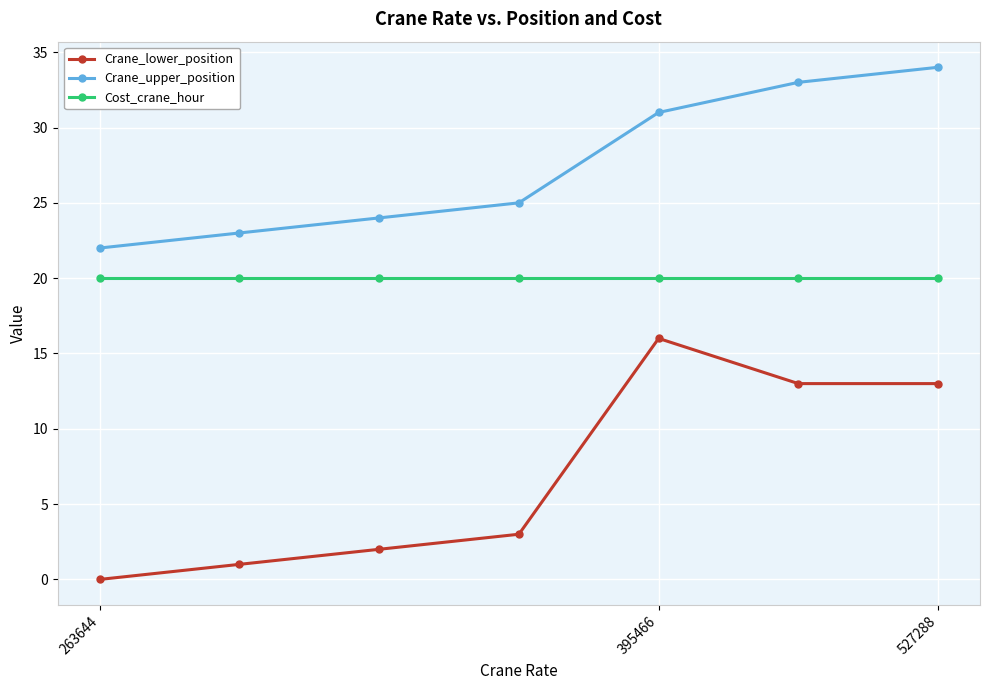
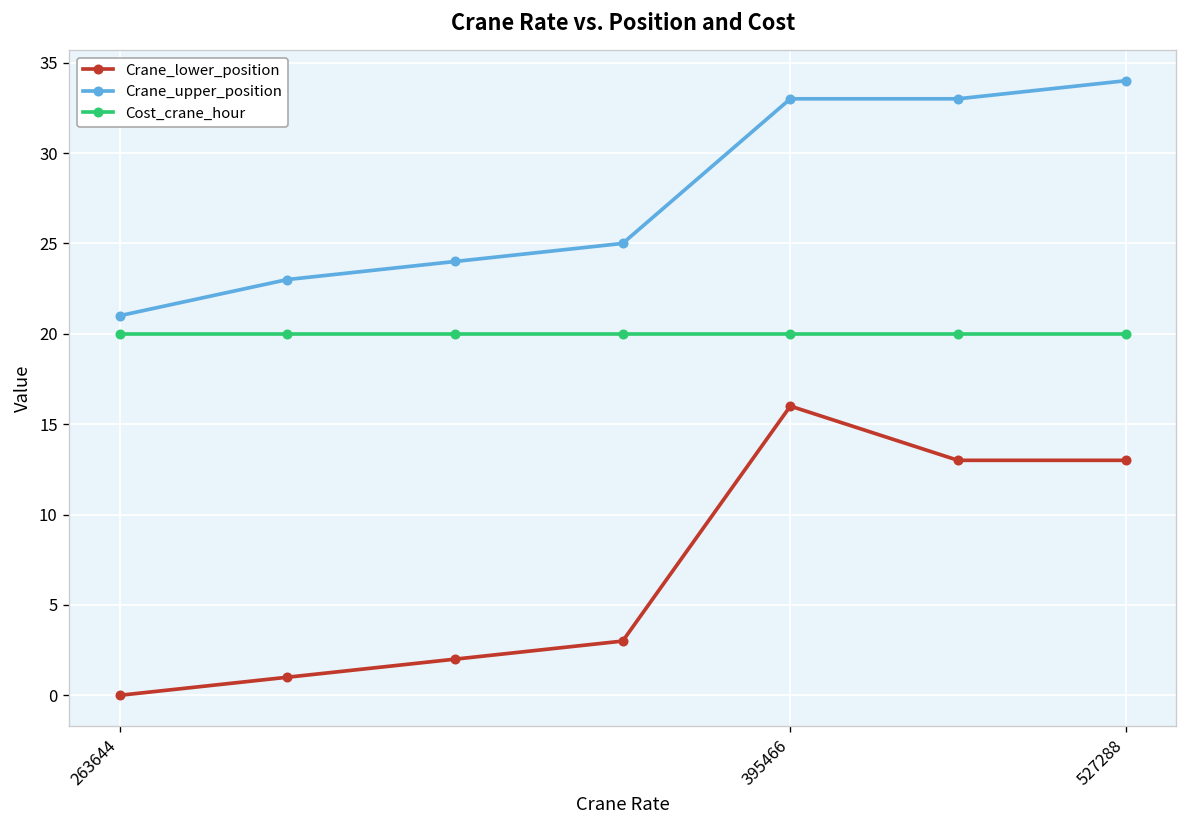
  {
    "Crane_lower_position": {
      "263644": 0,
      "395466": 16,
      "527288": 13
    },
    "Crane_upper_position": {
-     "263644": 22,
-     "395466": 31,
+     "263644": 21,
+     "395466": 33,
      "527288": 34
    },
    "Cost_crane_hour": {
      "263644": 20,
      "395466": 20,
      "527288": 20
    }
  }
